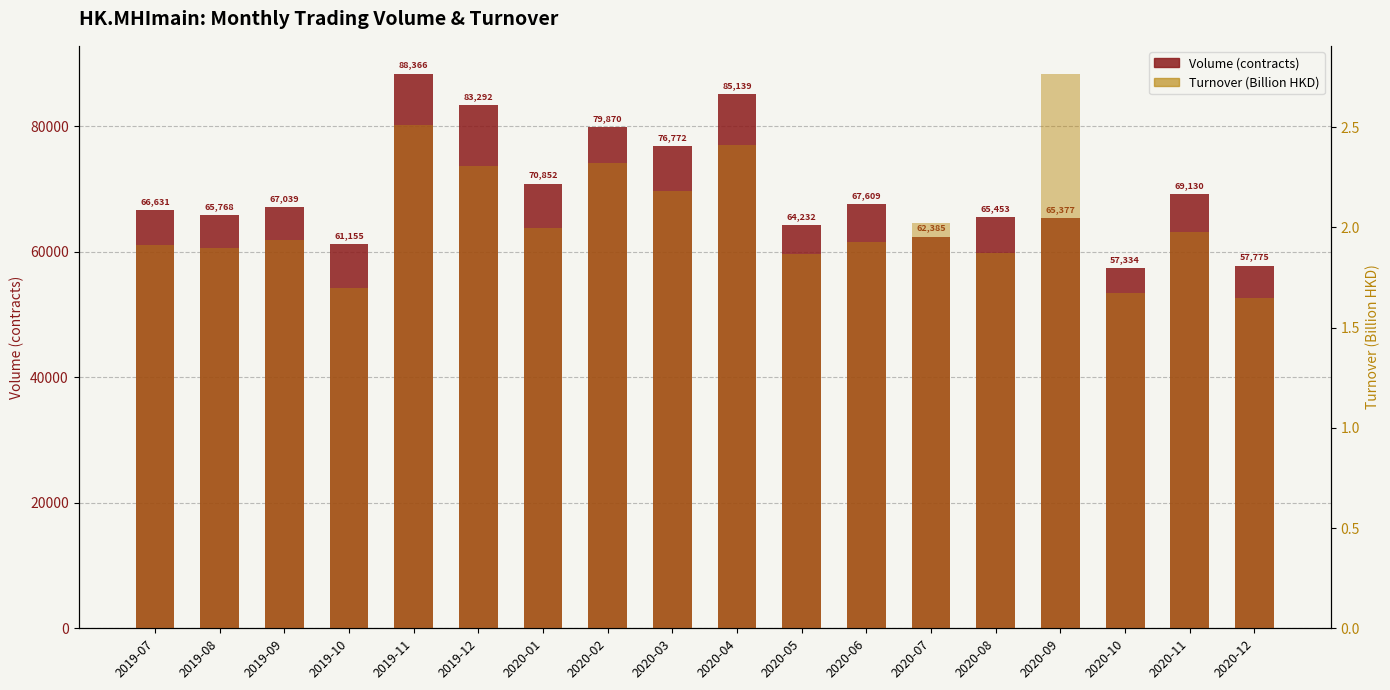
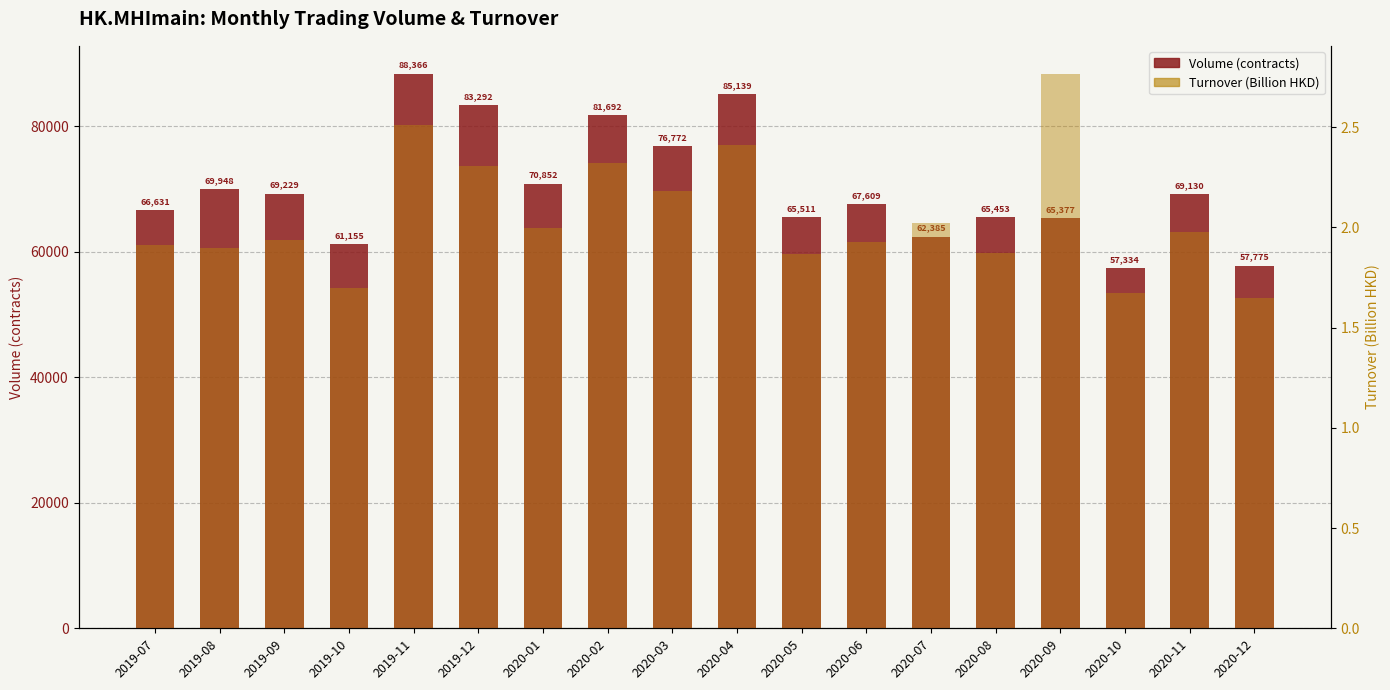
  {
    "Volume (contracts)": {
      "2019-07": "66,631",
-     "2019-08": "65,768",
-     "2019-09": "67,039",
+     "2019-08": "69,948",
+     "2019-09": "69,229",
      "2019-10": "61,155",
      "2019-11": "88,366",
      "2019-12": "83,292",
      "2020-01": "70,852",
-     "2020-02": "79,870",
+     "2020-02": "81,692",
      "2020-03": "76,772",
      "2020-04": "85,139",
-     "2020-05": "64,232",
+     "2020-05": "65,511",
      "2020-06": "67,609",
      "2020-07": "62,385",
      "2020-08": "65,453",
      "2020-09": "65,377",
      "2020-10": "57,334",
      "2020-11": "69,130",
      "2020-12": "57,775"
    }
  }
